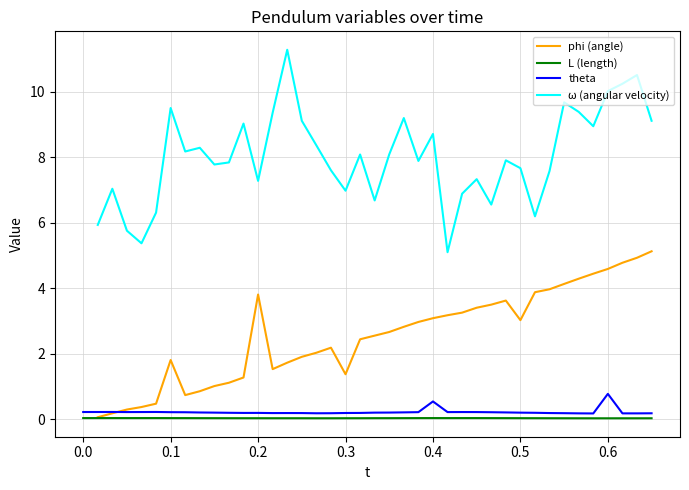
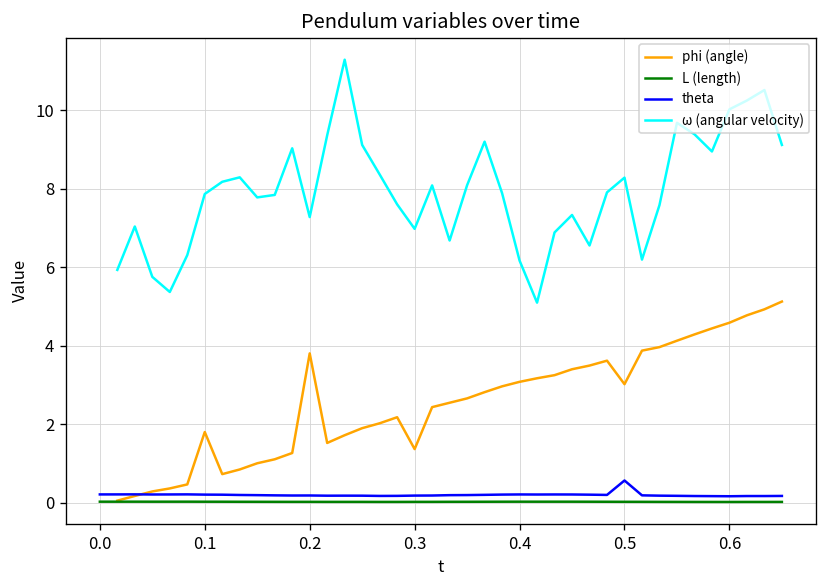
  {
    "phi (angle)": {
      "0.1": 1.8,
      "0.2": 3.8,
      "0.3": 1.4,
      "0.4": 3.1,
      "0.5": 3.0,
      "0.6": 4.6
    },
    "L (length)": {
      "0.0": 0.0,
      "0.1": 0.0,
      "0.2": 0.0,
      "0.3": 0.0,
      "0.4": 0.0,
      "0.5": 0.0,
      "0.6": 0.0
    },
    "theta": {
      "0.0": 0.2,
      "0.1": 0.2,
      "0.2": 0.2,
      "0.3": 0.2,
-     "0.4": 0.5,
-     "0.5": 0.2,
-     "0.6": 0.8
+     "0.4": 0.2,
+     "0.5": 0.6,
+     "0.6": 0.2
    },
    "ω (angular velocity)": {
-     "0.1": 9.5,
+     "0.1": 7.9,
      "0.2": 7.3,
      "0.3": 7.0,
-     "0.4": 8.7,
-     "0.5": 7.7
+     "0.4": 6.2,
+     "0.5": 8.3
    }
  }
